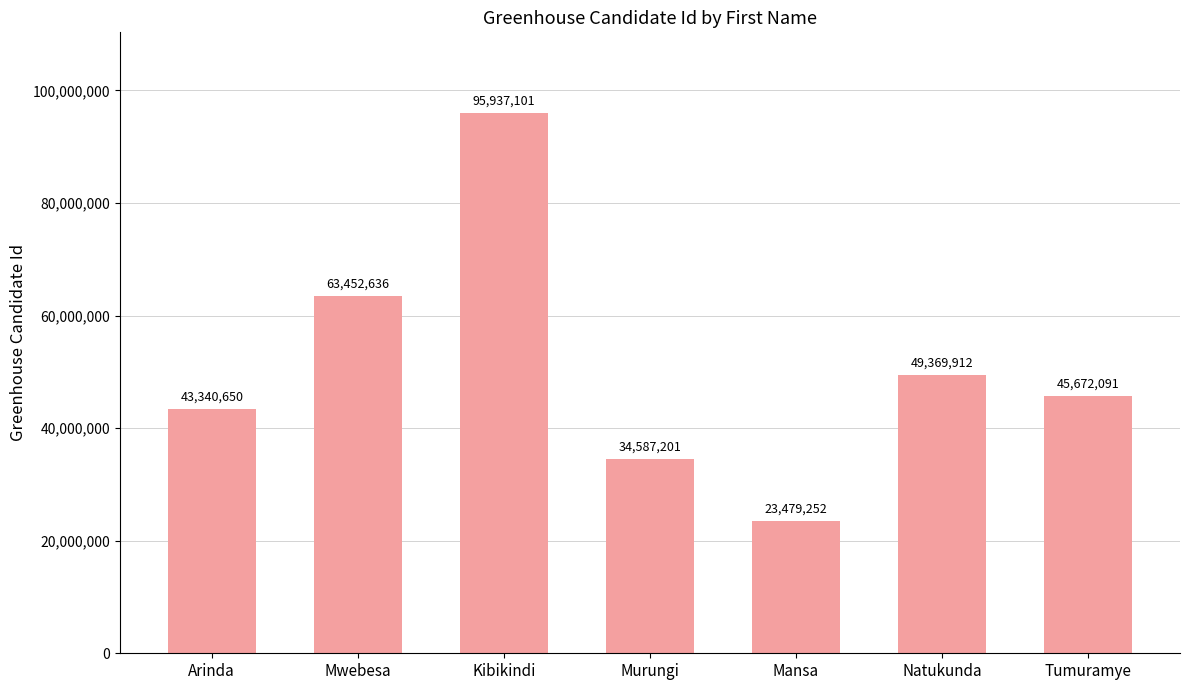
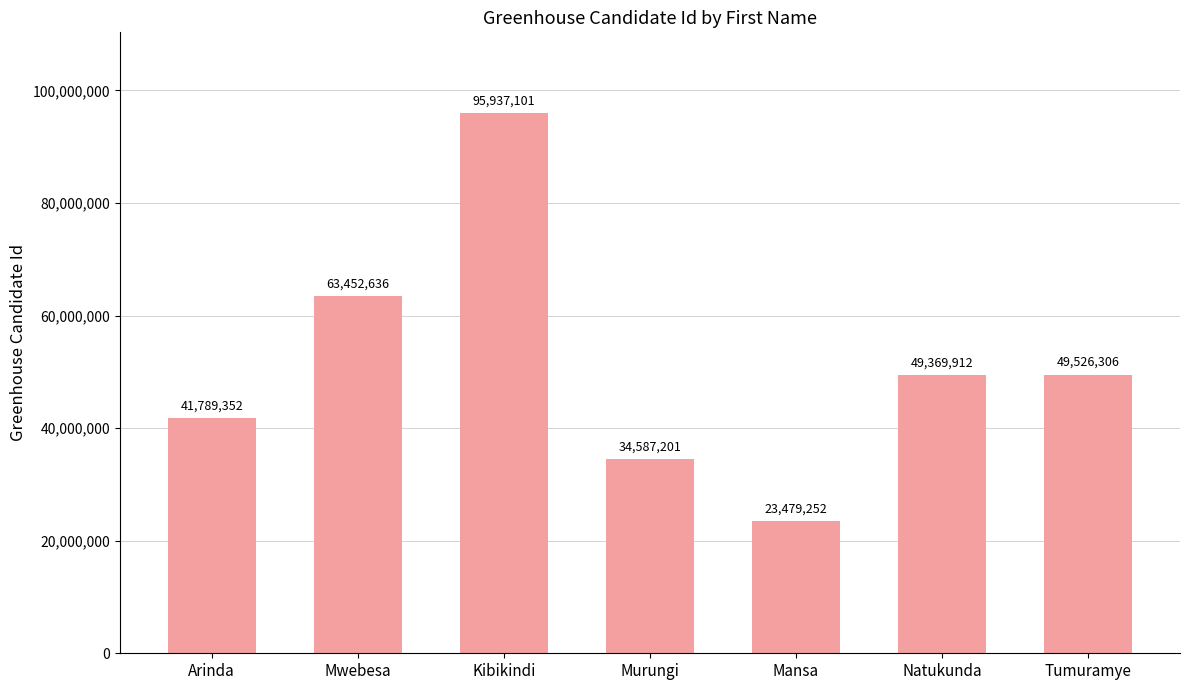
  {
-   "Arinda": "43,340,650",
+   "Arinda": "41,789,352",
    "Kibikindi": "95,937,101",
    "Murungi": "34,587,201",
    "Mansa": "23,479,252",
    "Natukunda": "49,369,912",
-   "Tumuramye": "45,672,091"
+   "Tumuramye": "49,526,306"
  }
